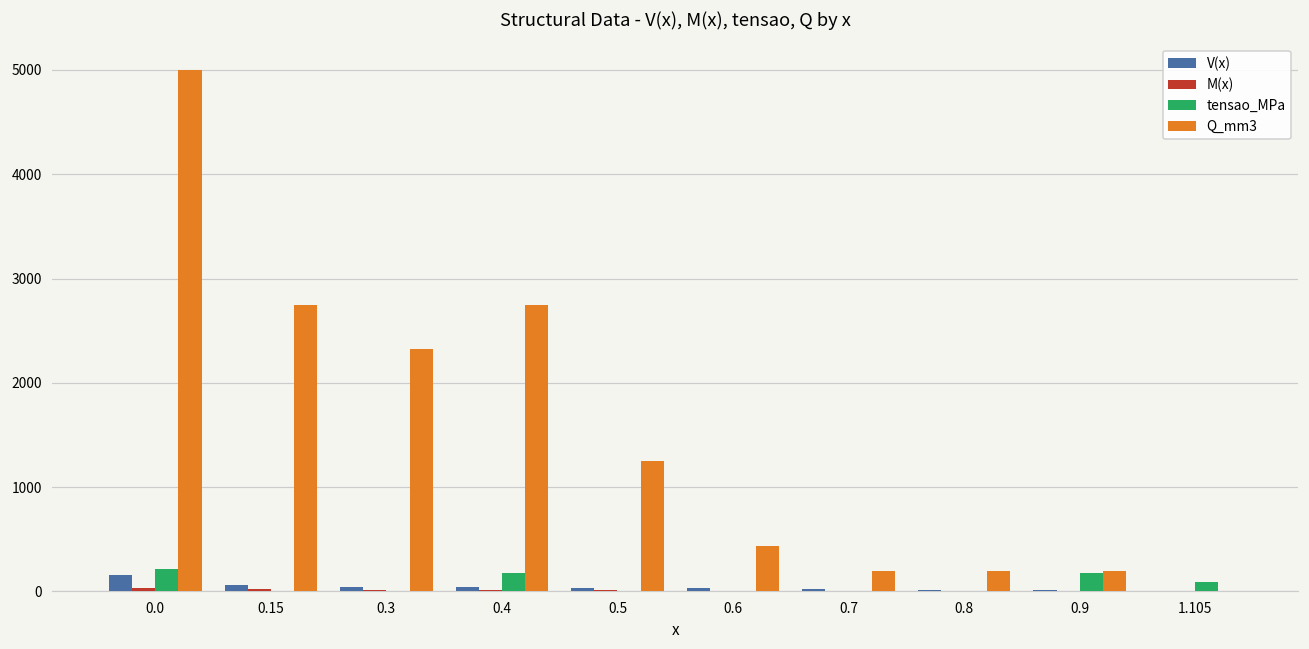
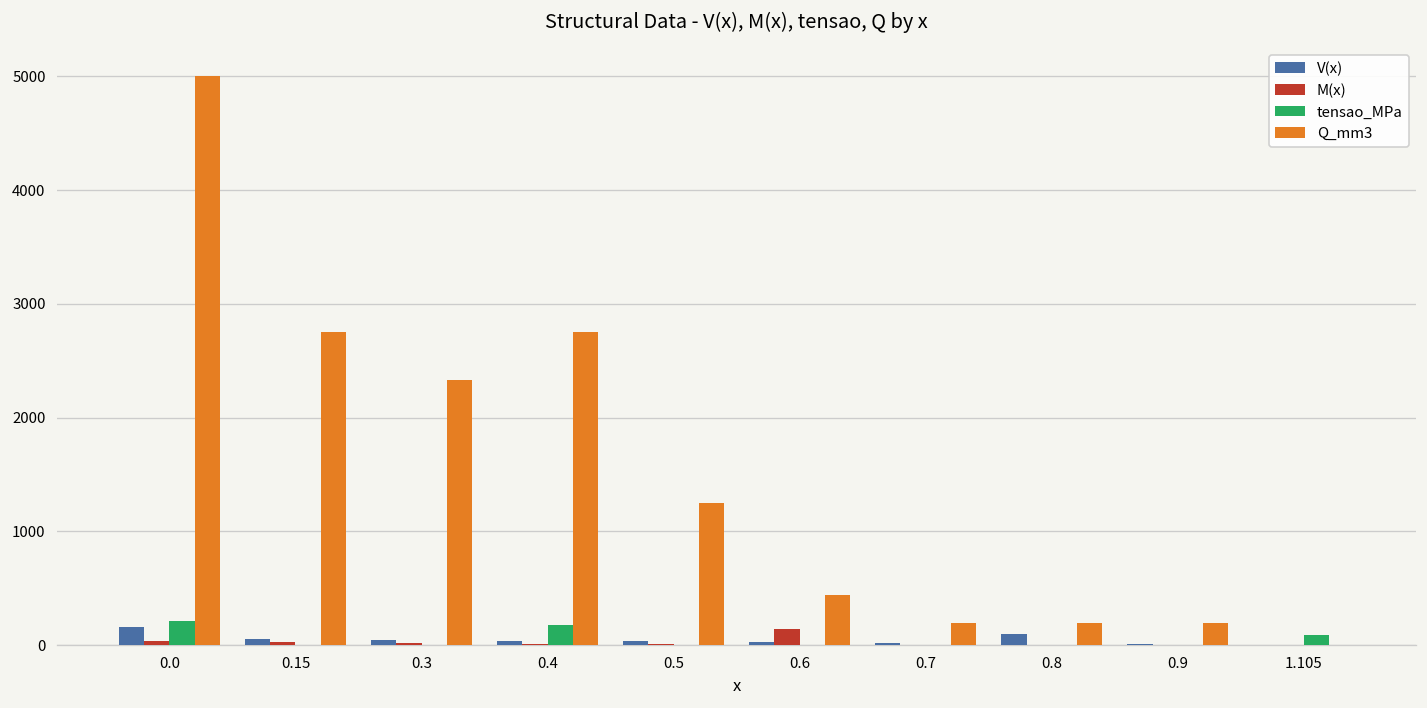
  {
    "V(x)": {
      "0.0": 200,
      "0.15": 100,
      "0.3": 0,
      "0.4": 0,
      "0.5": 0,
      "0.6": 0,
-     "0.8": 0
+     "0.8": 100
    },
    "M(x)": {
      "0.0": 0,
-     "0.6": 0
+     "0.6": 100
    },
    "tensao_MPa": {
      "0.0": 200,
      "0.4": 200,
-     "0.9": 200,
+     "0.9": 0,
      "1.105": 100
    },
    "Q_mm3": {
      "0.0": 5000,
      "0.15": 2800,
      "0.3": 2300,
      "0.4": 2800,
      "0.5": 1300,
      "0.6": 400,
      "0.7": 200,
      "0.8": 200,
      "0.9": 200,
      "1.105": 0
    }
  }
